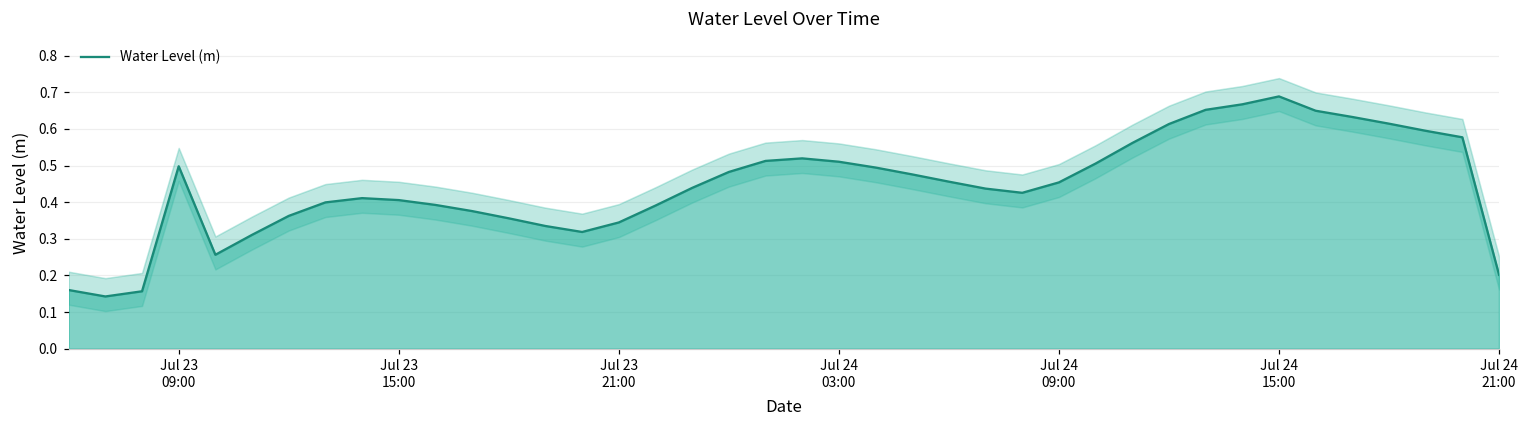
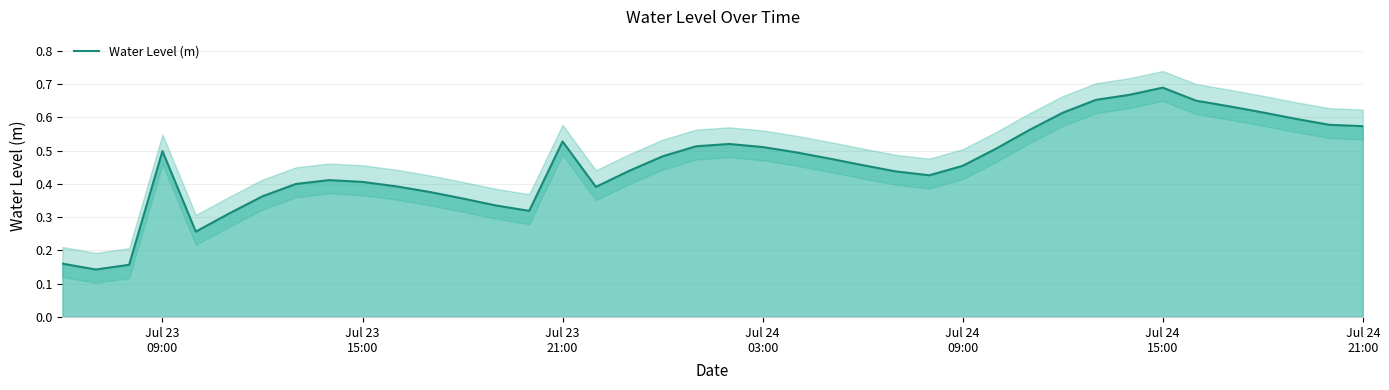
  {
    "Water Level (m)": {
      "Jul 23 09:00": 0.50,
      "Jul 23 15:00": 0.41,
-     "Jul 23 21:00": 0.34,
+     "Jul 23 21:00": 0.53,
      "Jul 24 03:00": 0.51,
      "Jul 24 09:00": 0.45,
      "Jul 24 15:00": 0.69,
-     "Jul 24 21:00": 0.20
+     "Jul 24 21:00": 0.57
    }
  }
